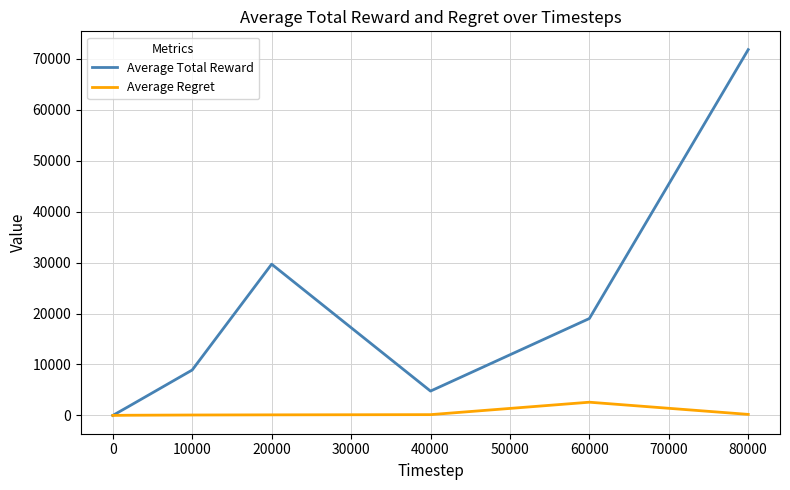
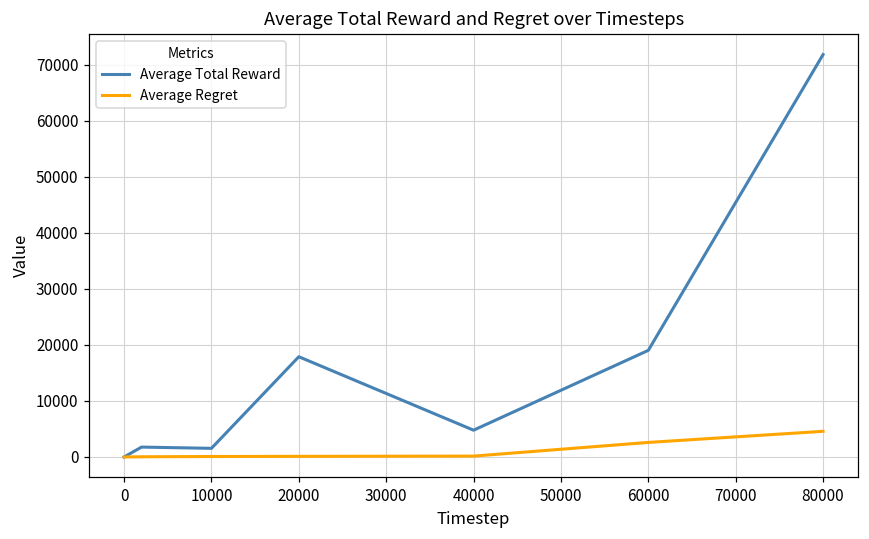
  {
    "Average Total Reward": {
-     "10000": 9000,
-     "20000": 30000,
+     "10000": 2000,
+     "20000": 18000,
      "40000": 5000,
      "60000": 19000,
      "80000": 72000
    },
    "Average Regret": {
      "10000": 0,
      "20000": 0,
      "40000": 0,
      "60000": 3000,
-     "80000": 0
+     "80000": 5000
    }
  }
